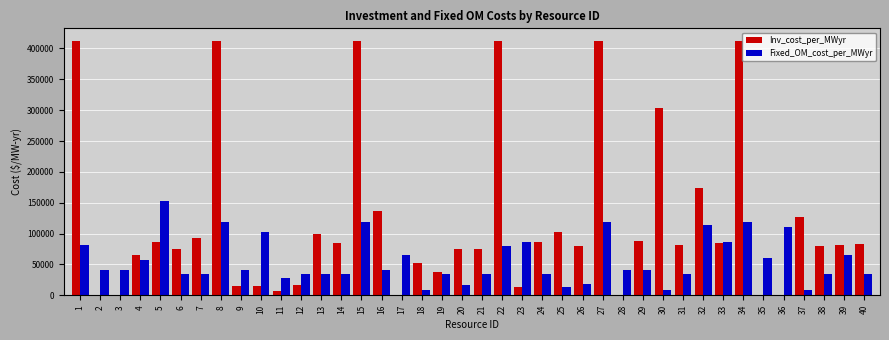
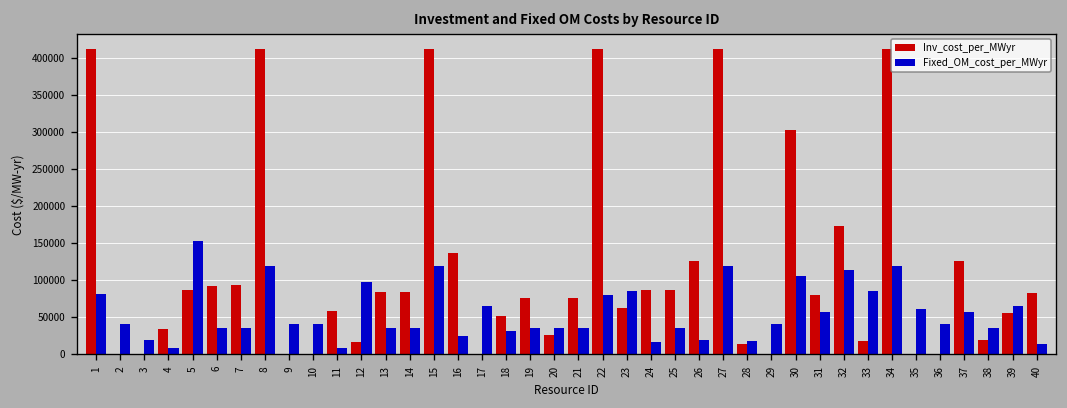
  {
    "Inv_cost_per_MWyr": {
      "1": 410000,
      "2": 0,
      "3": 0,
-     "4": 70000,
+     "4": 30000,
      "5": 90000,
-     "6": 80000,
+     "6": 90000,
      "7": 90000,
      "8": 410000,
-     "9": 10000,
-     "10": 20000,
-     "11": 10000,
+     "9": 0,
+     "10": 0,
+     "11": 60000,
      "12": 20000,
-     "13": 100000,
+     "13": 80000,
      "14": 80000,
      "15": 410000,
      "16": 140000,
      "17": 0,
      "18": 50000,
-     "19": 40000,
-     "20": 80000,
+     "19": 80000,
+     "20": 30000,
      "21": 80000,
      "22": 410000,
-     "23": 10000,
+     "23": 60000,
      "24": 90000,
-     "25": 100000,
-     "26": 80000,
+     "25": 90000,
+     "26": 130000,
      "27": 410000,
-     "28": 0,
-     "29": 90000,
+     "28": 10000,
+     "29": 0,
      "30": 300000,
      "31": 80000,
      "32": 170000,
-     "33": 80000,
+     "33": 20000,
      "34": 410000,
      "35": 0,
      "36": 0,
      "37": 130000,
-     "38": 80000,
-     "39": 80000,
+     "38": 20000,
+     "39": 60000,
      "40": 80000
    },
    "Fixed_OM_cost_per_MWyr": {
      "1": 80000,
      "2": 40000,
-     "3": 40000,
-     "4": 60000,
+     "3": 20000,
+     "4": 10000,
      "5": 150000,
      "6": 40000,
      "7": 40000,
      "8": 120000,
      "9": 40000,
-     "10": 100000,
-     "11": 30000,
-     "12": 40000,
+     "10": 40000,
+     "11": 10000,
+     "12": 100000,
      "13": 40000,
      "14": 40000,
      "15": 120000,
-     "16": 40000,
+     "16": 30000,
      "17": 70000,
-     "18": 10000,
+     "18": 30000,
      "19": 40000,
-     "20": 20000,
+     "20": 40000,
      "21": 40000,
      "22": 80000,
      "23": 90000,
-     "24": 40000,
-     "25": 10000,
+     "24": 20000,
+     "25": 40000,
      "26": 20000,
      "27": 120000,
-     "28": 40000,
+     "28": 20000,
      "29": 40000,
-     "30": 10000,
-     "31": 40000,
+     "30": 110000,
+     "31": 60000,
      "32": 110000,
      "33": 90000,
      "34": 120000,
      "35": 60000,
-     "36": 110000,
-     "37": 10000,
+     "36": 40000,
+     "37": 60000,
      "38": 40000,
      "39": 70000,
-     "40": 40000
+     "40": 10000
    }
  }
